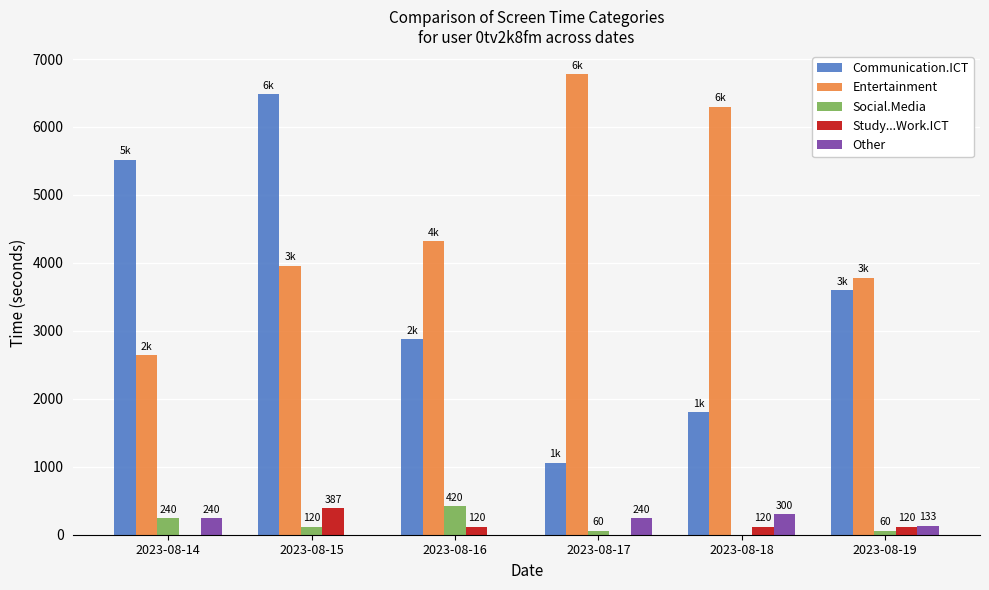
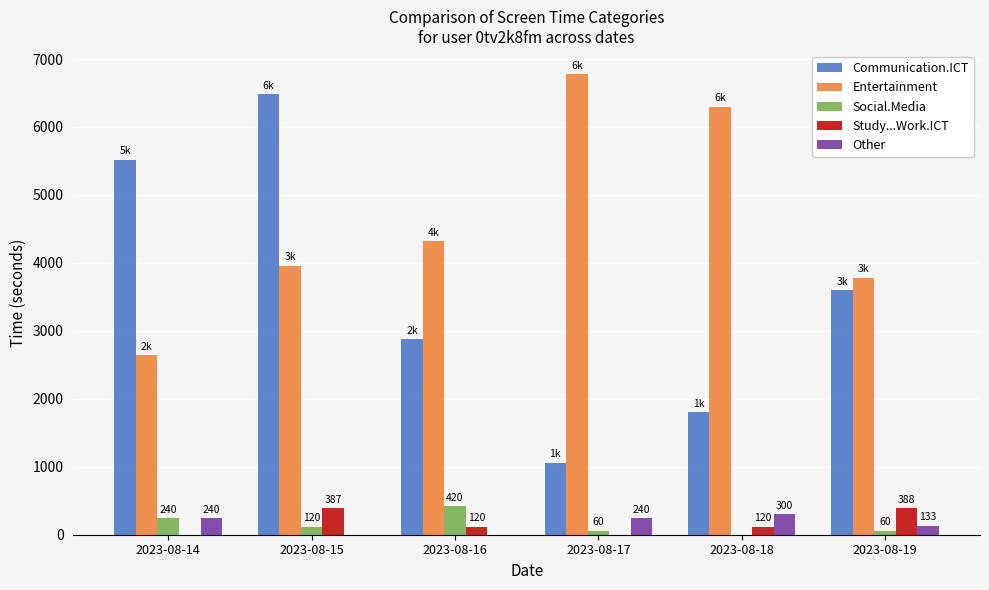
  {
    "Communication.ICT": {
      "2023-08-15": "6k",
      "2023-08-17": "1k"
    },
    "Entertainment": {
      "2023-08-16": "4k",
      "2023-08-18": "6k"
    },
    "Social.Media": {
      "2023-08-14": "240",
      "2023-08-15": "120",
      "2023-08-16": "420",
      "2023-08-17": "60",
      "2023-08-19": "60"
    },
    "Study...Work.ICT": {
      "2023-08-15": "387",
      "2023-08-16": "120",
      "2023-08-18": "120",
-     "2023-08-19": "120"
+     "2023-08-19": "388"
    },
    "Other": {
      "2023-08-14": "240",
      "2023-08-17": "240",
      "2023-08-18": "300",
      "2023-08-19": "133"
    }
  }
